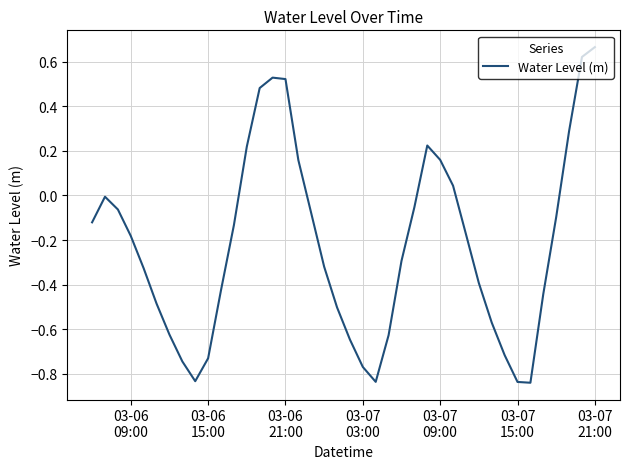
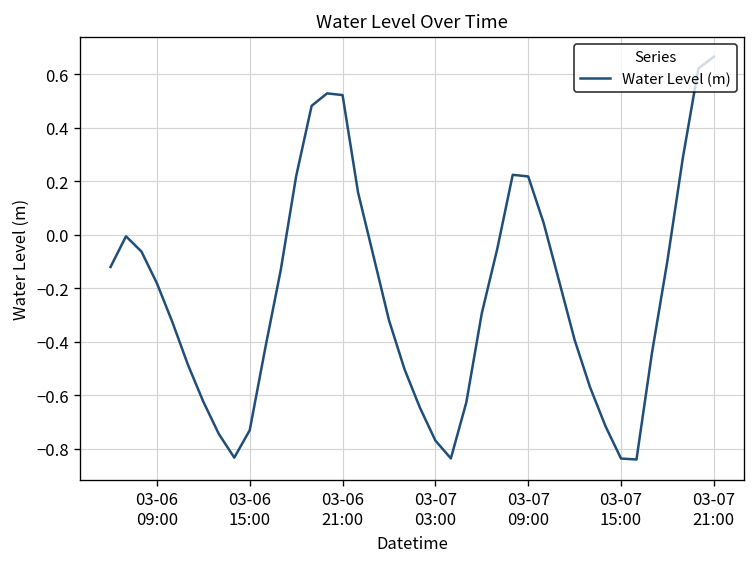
  {
    "03-06 09:00": -0.18,
    "03-06 15:00": -0.73,
    "03-06 21:00": 0.52,
    "03-07 03:00": -0.77,
-   "03-07 09:00": 0.16,
+   "03-07 09:00": 0.22,
    "03-07 15:00": -0.84
  }
